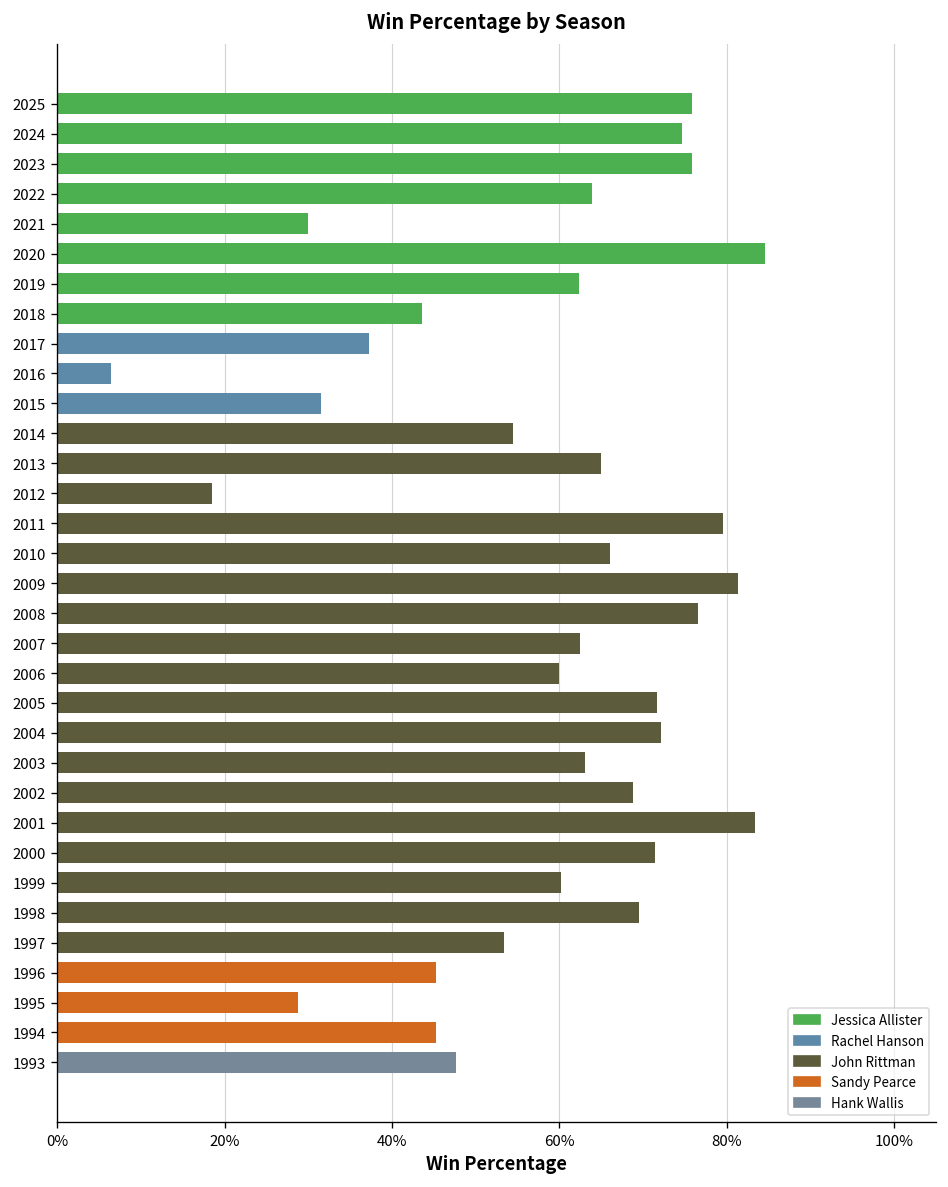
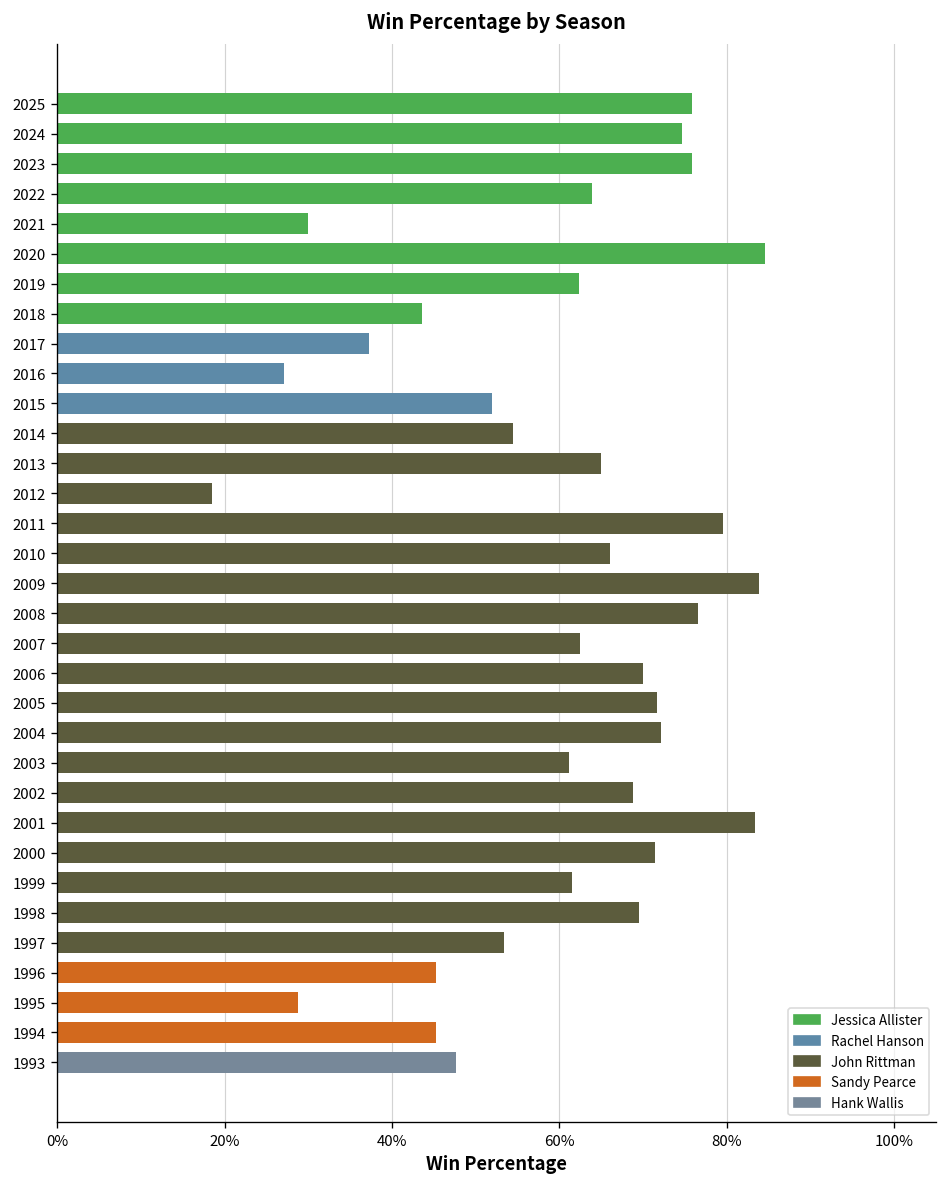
  {
    "2025": "76%",
    "2024": "75%",
    "2023": "76%",
    "2022": "64%",
    "2021": "30%",
    "2020": "85%",
    "2019": "62%",
    "2018": "44%",
    "2017": "37%",
-   "2016": "6%",
-   "2015": "32%",
+   "2016": "27%",
+   "2015": "52%",
    "2014": "55%",
    "2013": "65%",
    "2012": "19%",
    "2011": "80%",
    "2010": "66%",
-   "2009": "81%",
+   "2009": "84%",
    "2008": "77%",
    "2007": "63%",
-   "2006": "60%",
+   "2006": "70%",
    "2005": "72%",
    "2004": "72%",
-   "2003": "63%",
+   "2003": "61%",
    "2002": "69%",
    "2001": "83%",
    "2000": "71%",
-   "1999": "60%",
+   "1999": "62%",
    "1998": "70%",
    "1997": "53%",
    "1996": "45%",
    "1995": "29%",
    "1994": "45%",
    "1993": "48%"
  }
